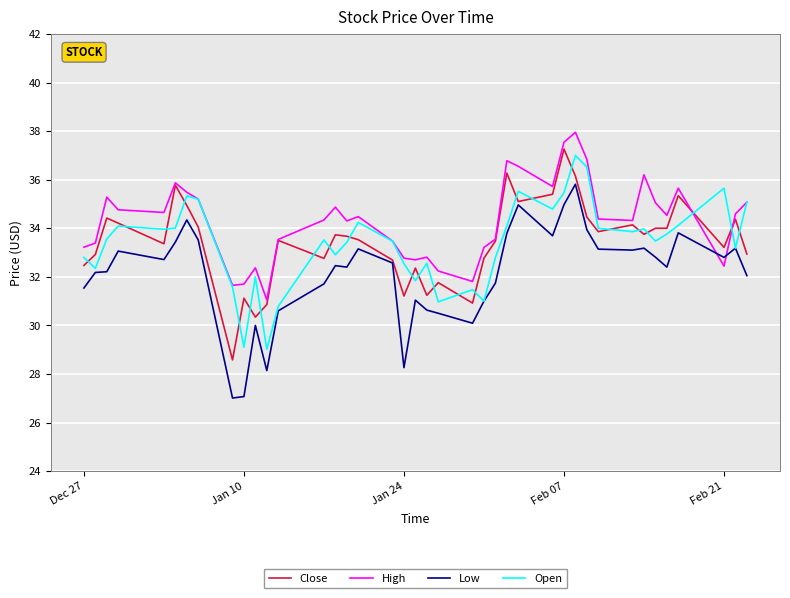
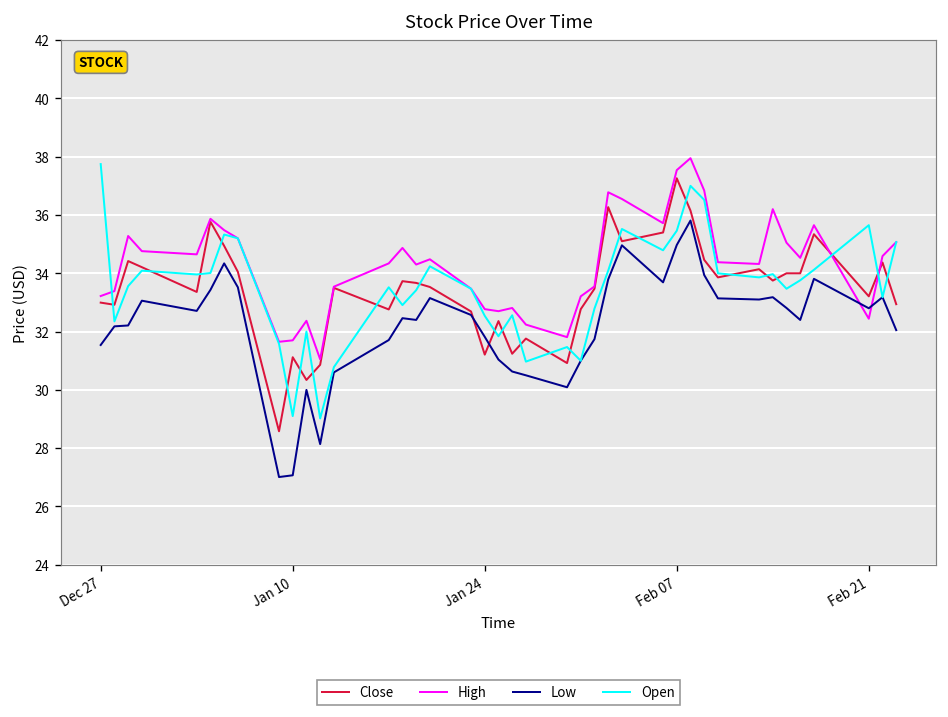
  {
    "Close": {
-     "Dec 27": 32.5,
+     "Dec 27": 33.0,
      "Jan 10": 31.1,
      "Jan 24": 31.2,
      "Feb 07": 37.3,
      "Feb 21": 33.2
    },
    "High": {
      "Dec 27": 33.2,
      "Jan 10": 31.7,
      "Jan 24": 32.8,
      "Feb 07": 37.5,
      "Feb 21": 32.4
    },
    "Low": {
      "Dec 27": 31.5,
      "Jan 10": 27.1,
-     "Jan 24": 28.3,
+     "Jan 24": 31.8,
      "Feb 07": 35.0,
      "Feb 21": 32.8
    },
    "Open": {
-     "Dec 27": 32.8,
+     "Dec 27": 37.7,
      "Jan 10": 29.1,
      "Jan 24": 32.5,
      "Feb 07": 35.5,
      "Feb 21": 35.7
    }
  }
